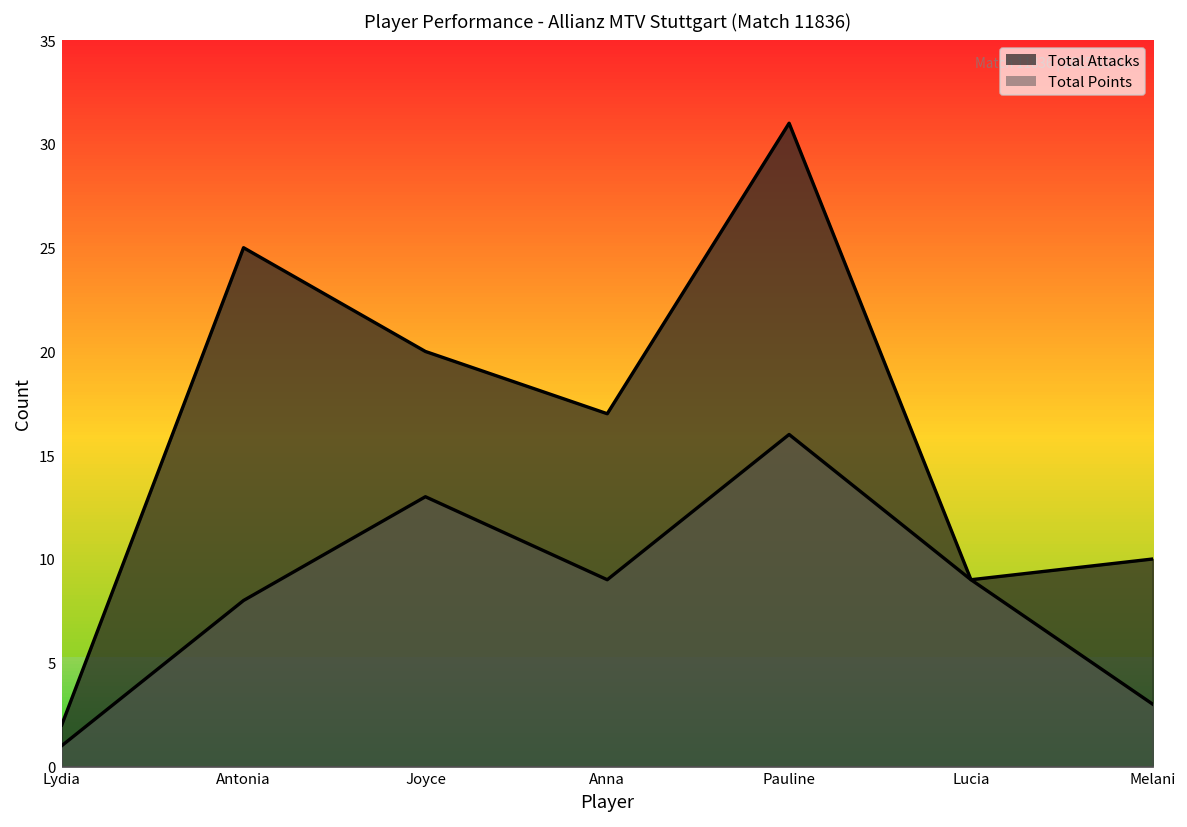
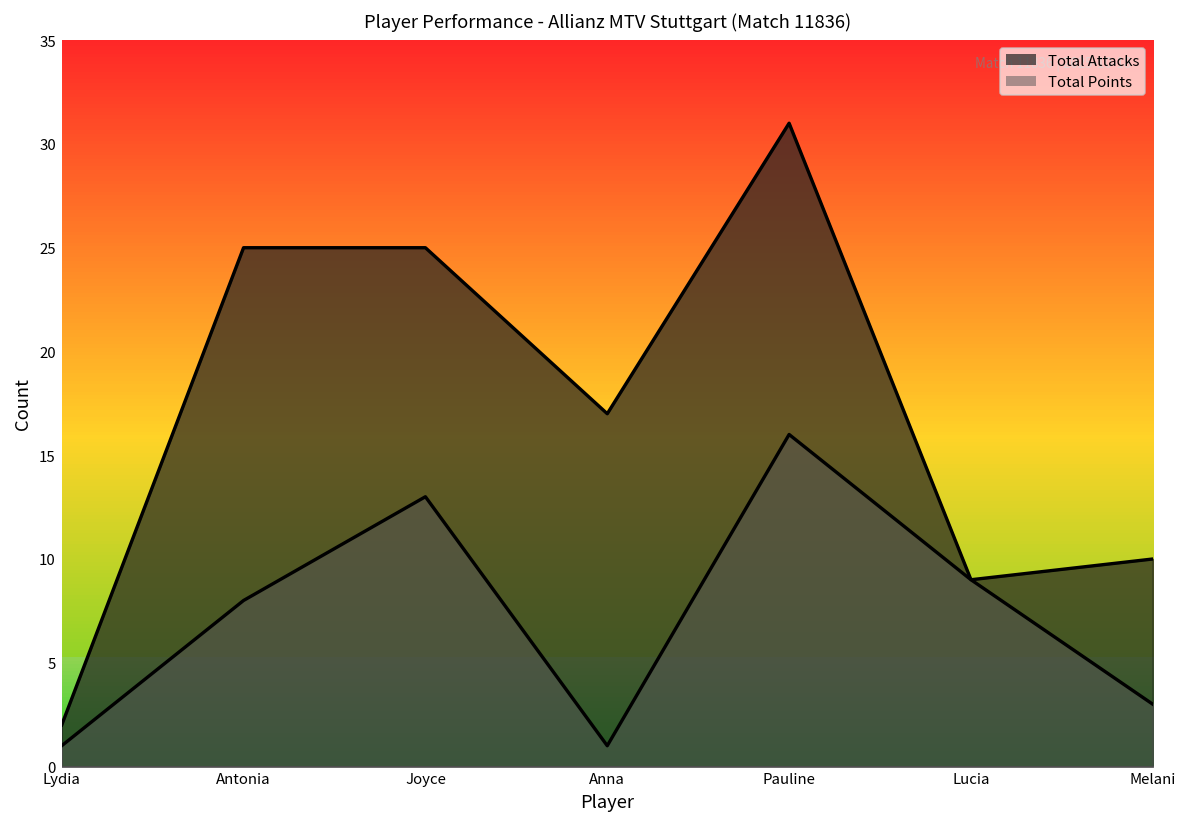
  {
    "Total Attacks": {
      "Lydia": 2,
      "Antonia": 25,
-     "Joyce": 20,
+     "Joyce": 25,
      "Anna": 17,
      "Pauline": 31,
      "Melani": 10
    },
    "Total Points": {
      "Lydia": 1,
      "Antonia": 8,
      "Joyce": 13,
-     "Anna": 9,
+     "Anna": 1,
      "Pauline": 16,
      "Melani": 3
    }
  }
